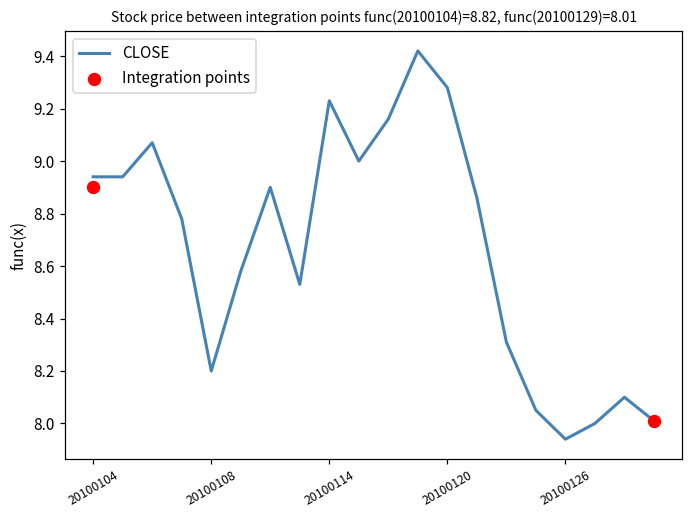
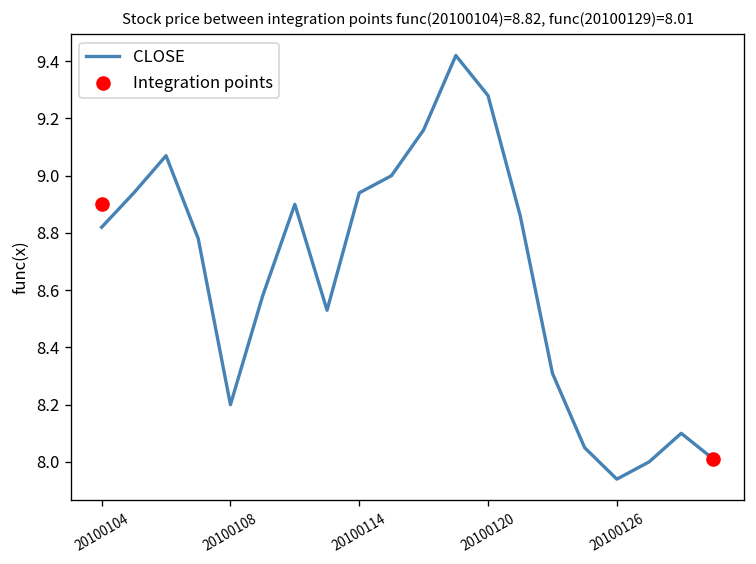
  {
    "CLOSE": {
-     "20100104": 8.94,
+     "20100104": 8.82,
      "20100108": 8.20,
-     "20100114": 9.23,
+     "20100114": 8.94,
      "20100120": 9.28,
      "20100126": 7.94
    }
  }
